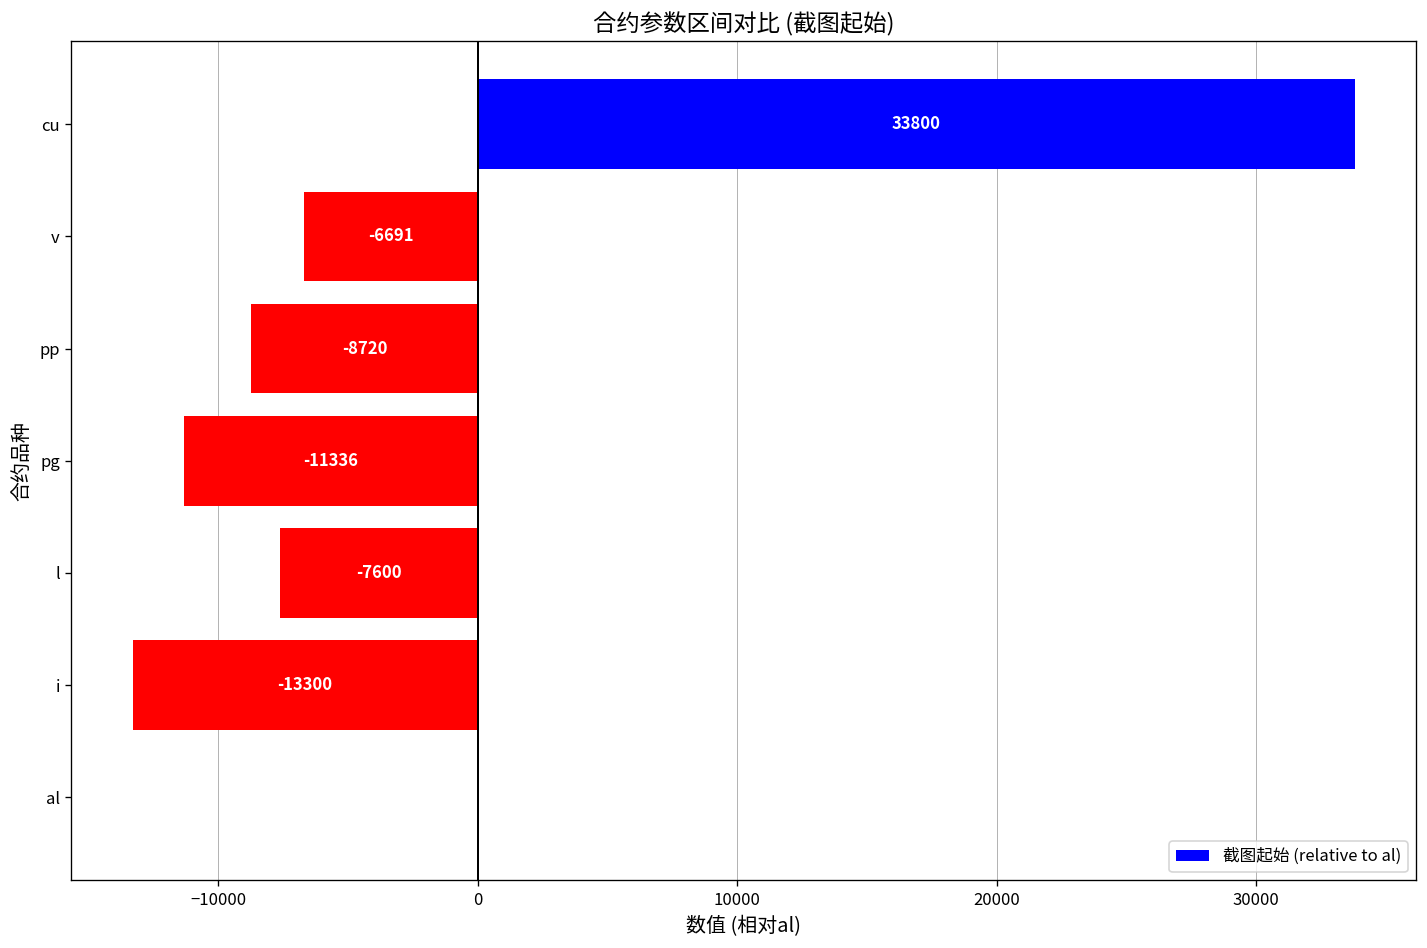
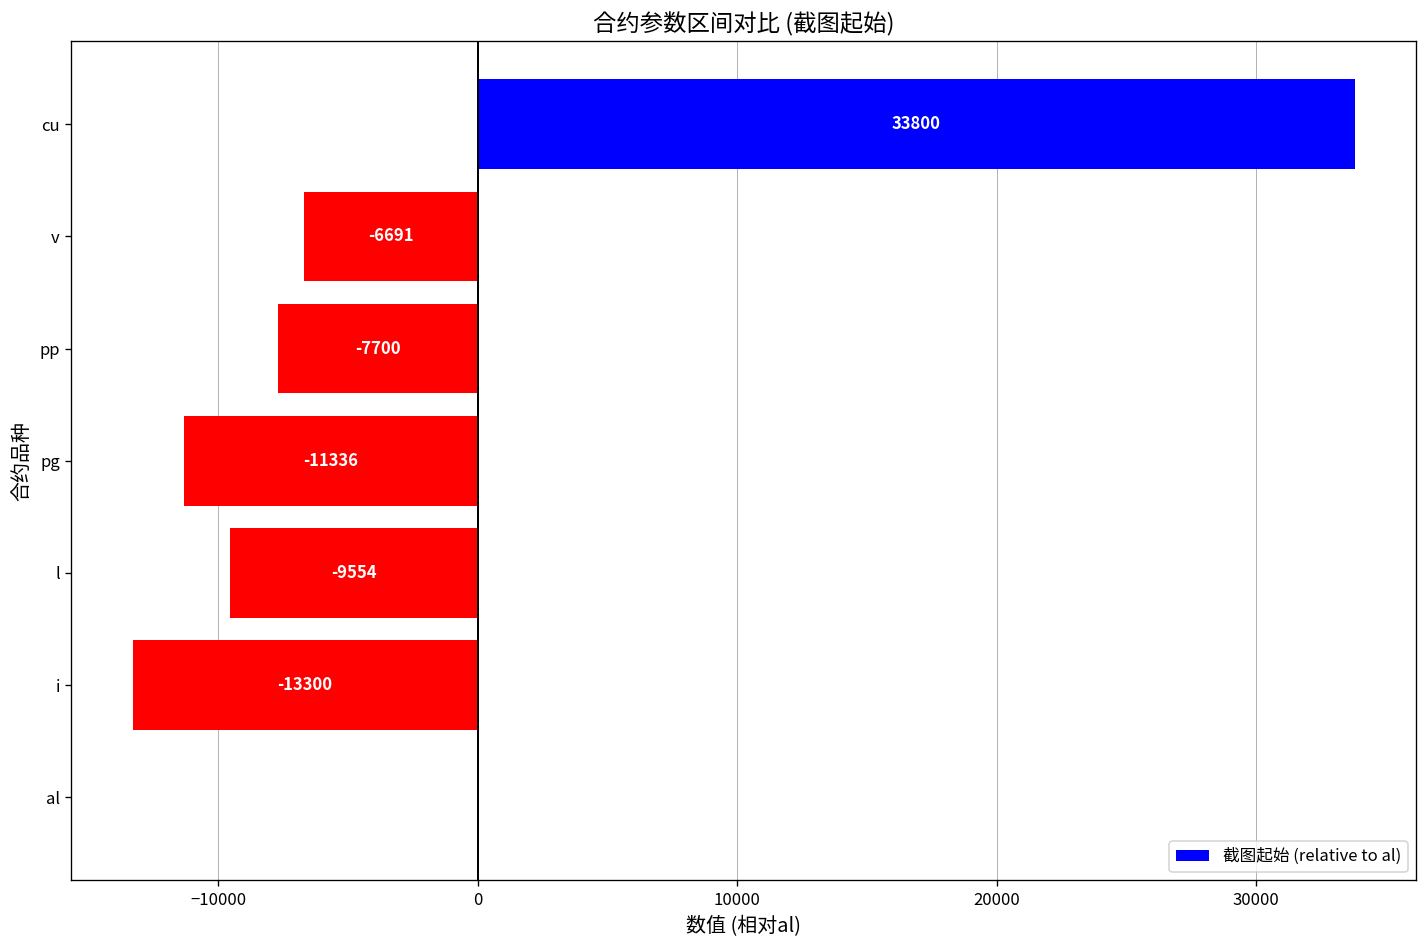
  {
    "cu": 33800,
    "v": -6691,
-   "pp": -8720,
+   "pp": -7700,
    "pg": -11336,
-   "l": -7600,
+   "l": -9554,
    "i": -13300
  }
